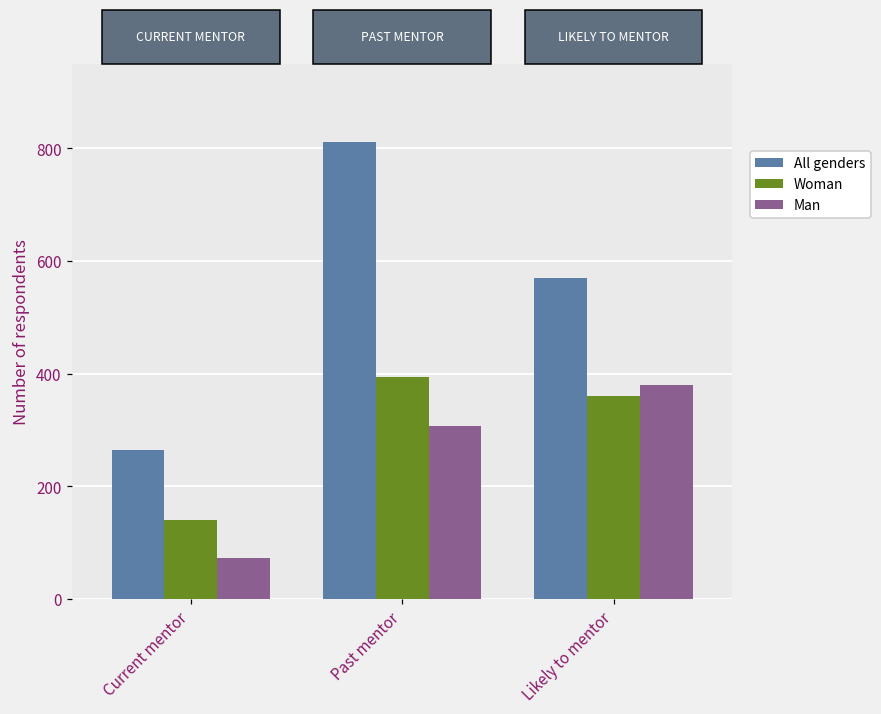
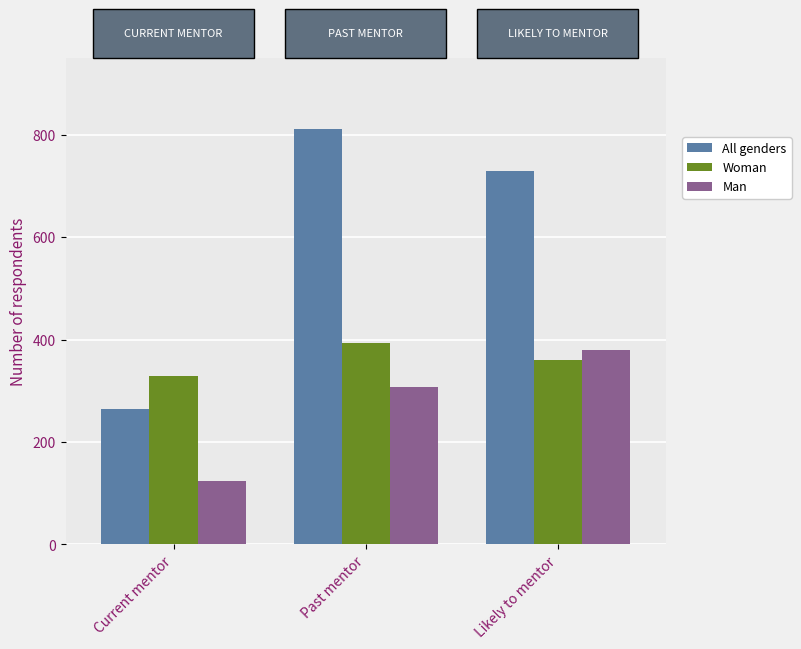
  {
    "All genders": {
      "Current mentor": 270,
      "Past mentor": 810,
-     "Likely to mentor": 570
+     "Likely to mentor": 730
    },
    "Woman": {
-     "Current mentor": 140,
+     "Current mentor": 330,
      "Past mentor": 390,
      "Likely to mentor": 360
    },
    "Man": {
-     "Current mentor": 70,
+     "Current mentor": 120,
      "Past mentor": 310,
      "Likely to mentor": 380
    }
  }
